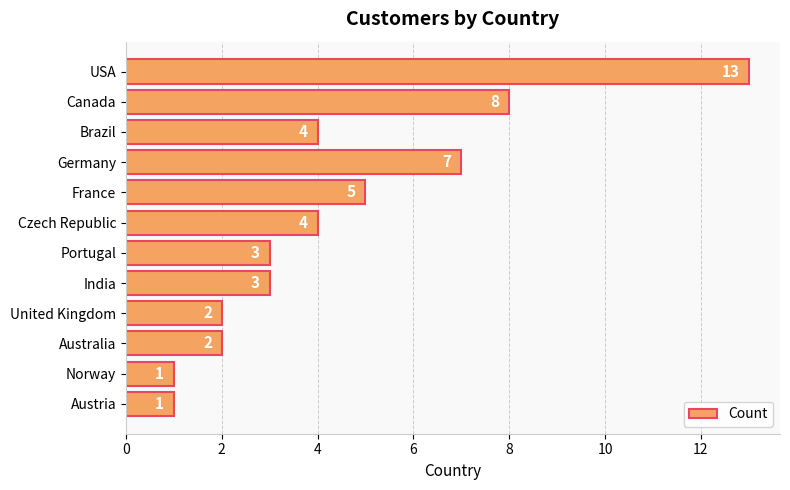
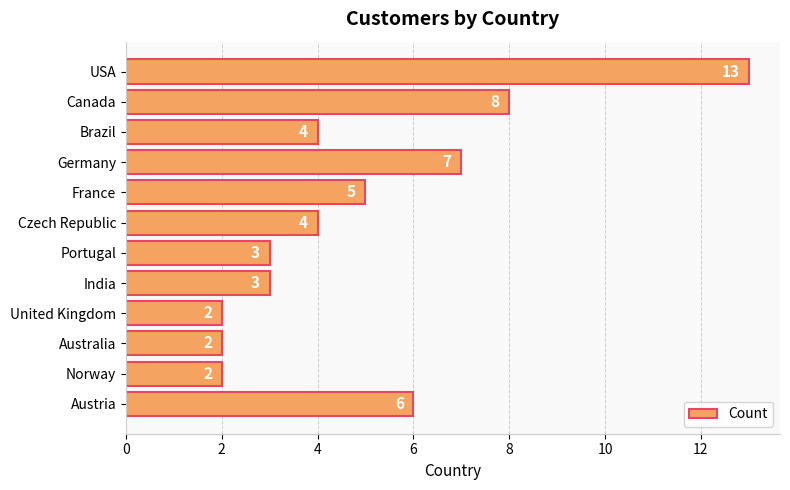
  {
    "USA": 13,
    "Canada": 8,
    "Brazil": 4,
    "Germany": 7,
    "France": 5,
    "Czech Republic": 4,
    "Portugal": 3,
    "India": 3,
    "United Kingdom": 2,
    "Australia": 2,
-   "Norway": 1,
-   "Austria": 1
+   "Norway": 2,
+   "Austria": 6
  }
